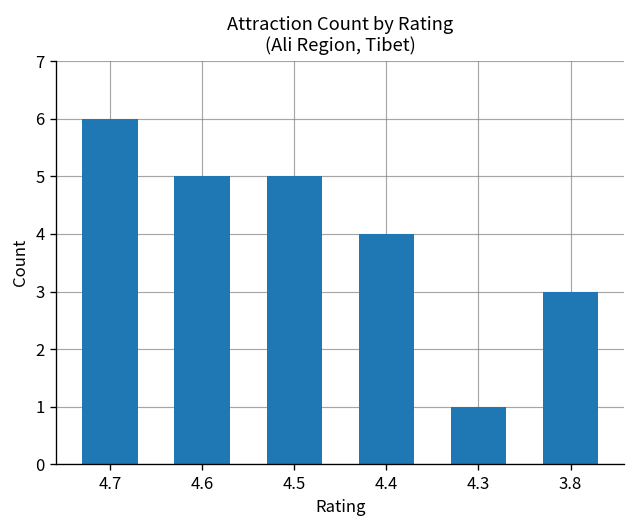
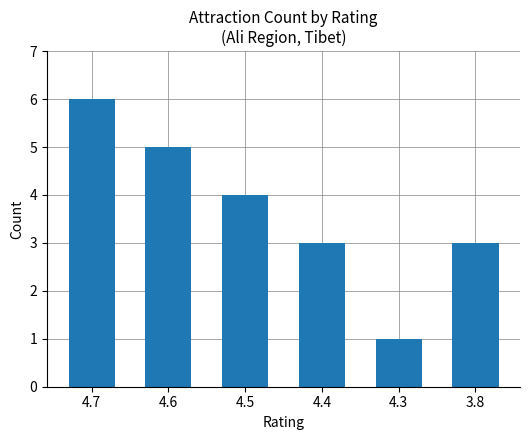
  {
    "4.7": 6,
    "4.6": 5,
-   "4.5": 5,
-   "4.4": 4,
+   "4.5": 4,
+   "4.4": 3,
    "4.3": 1,
    "3.8": 3
  }
